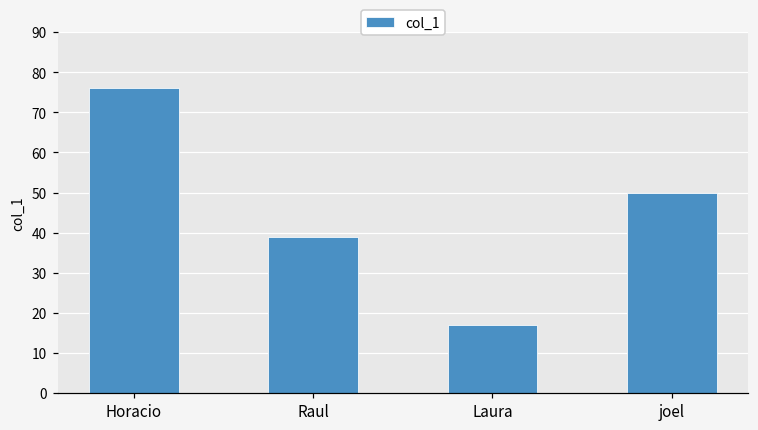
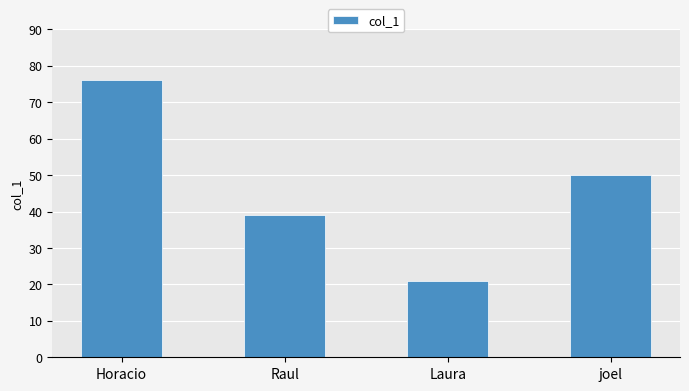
  {
    "Horacio": 76,
    "Raul": 39,
-   "Laura": 17,
+   "Laura": 21,
    "joel": 50
  }
